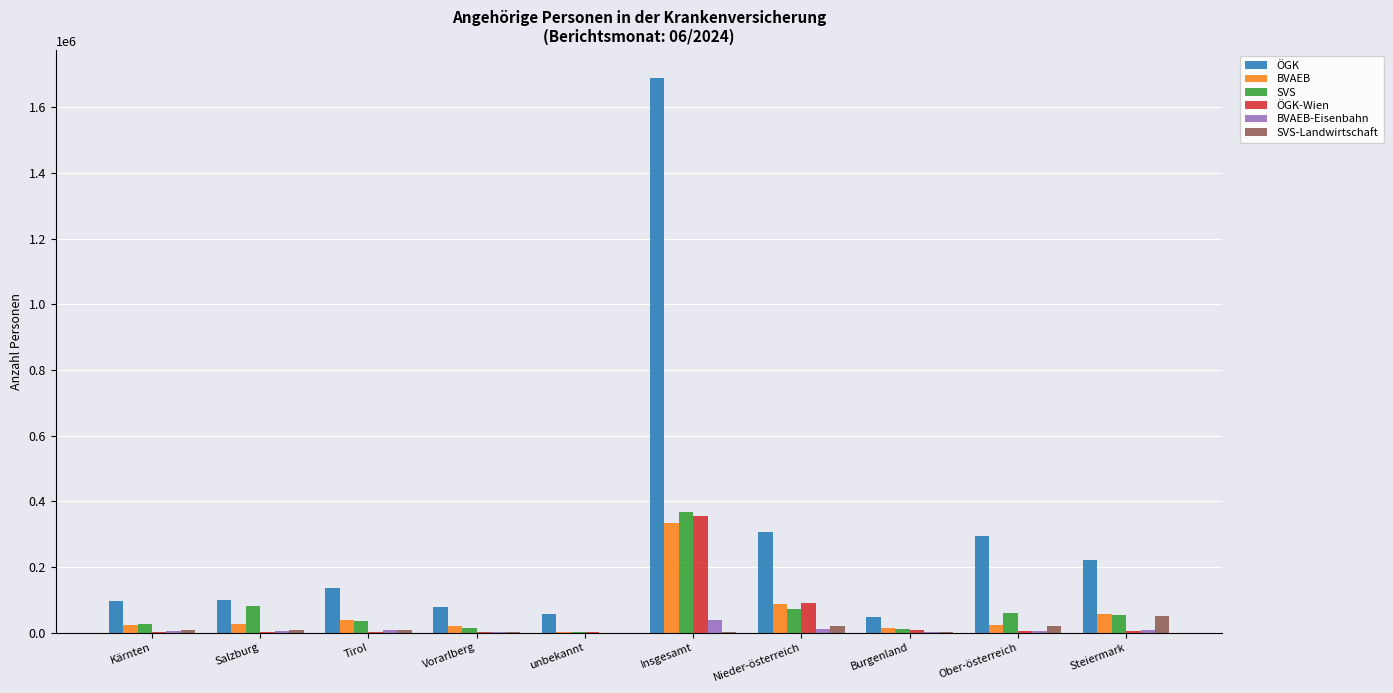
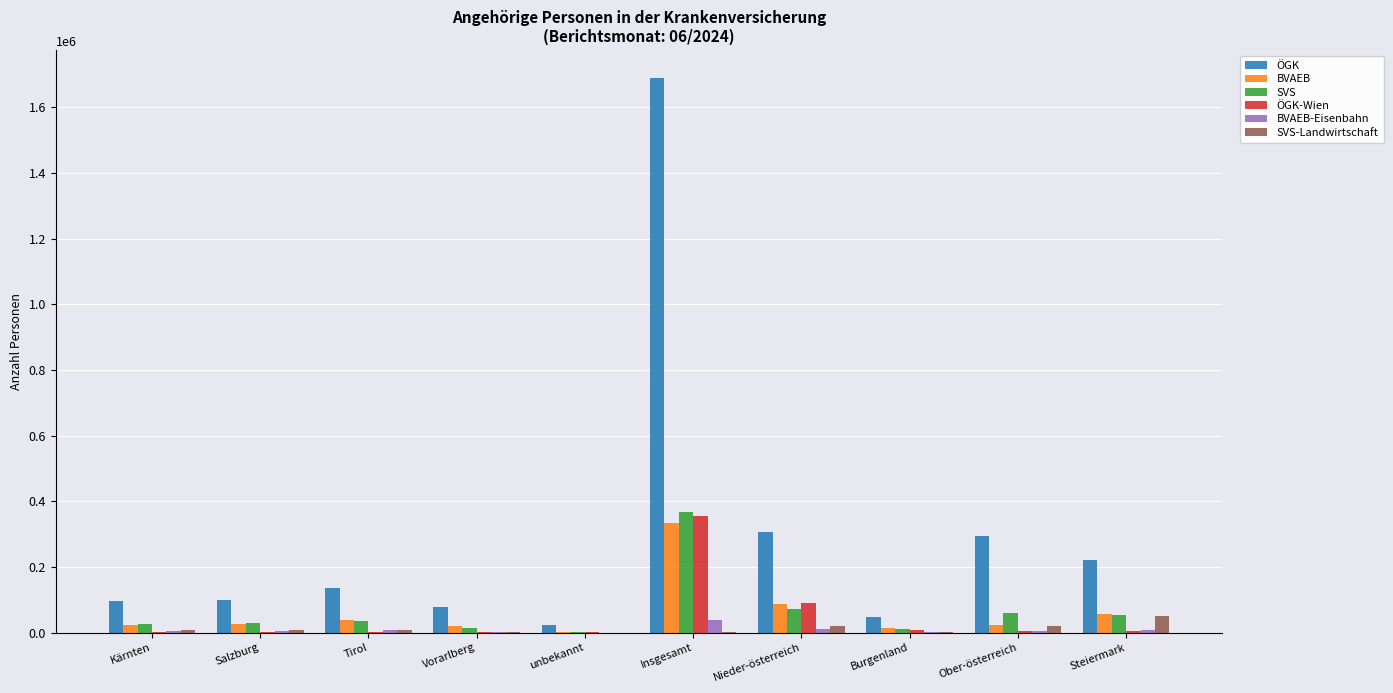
  {
    "ÖGK": {
      "Kärnten": 100000,
      "Salzburg": 100000,
      "Tirol": 140000,
      "Vorarlberg": 80000,
-     "unbekannt": 60000,
+     "unbekannt": 20000,
      "Insgesamt": 1690000,
      "Nieder-österreich": 310000,
      "Burgenland": 50000,
      "Ober-österreich": 290000,
      "Steiermark": 220000
    },
    "BVAEB": {
      "Kärnten": 20000,
      "Salzburg": 30000,
      "Tirol": 40000,
      "Vorarlberg": 20000,
      "Insgesamt": 330000,
      "Nieder-österreich": 90000,
      "Burgenland": 10000,
      "Ober-österreich": 20000,
      "Steiermark": 60000
    },
    "SVS": {
      "Kärnten": 30000,
-     "Salzburg": 80000,
+     "Salzburg": 30000,
      "Tirol": 40000,
      "Vorarlberg": 10000,
      "Insgesamt": 370000,
      "Nieder-österreich": 70000,
      "Burgenland": 10000,
      "Ober-österreich": 60000,
      "Steiermark": 50000
    },
    "ÖGK-Wien": {
      "Insgesamt": 350000,
      "Nieder-österreich": 90000,
      "Burgenland": 10000
    },
    "BVAEB-Eisenbahn": {
      "Insgesamt": 40000,
      "Nieder-österreich": 10000,
      "Steiermark": 10000
    },
    "SVS-Landwirtschaft": {
      "Kärnten": 10000,
      "Tirol": 10000,
      "Nieder-österreich": 20000,
      "Ober-österreich": 20000,
      "Steiermark": 50000
    }
  }
